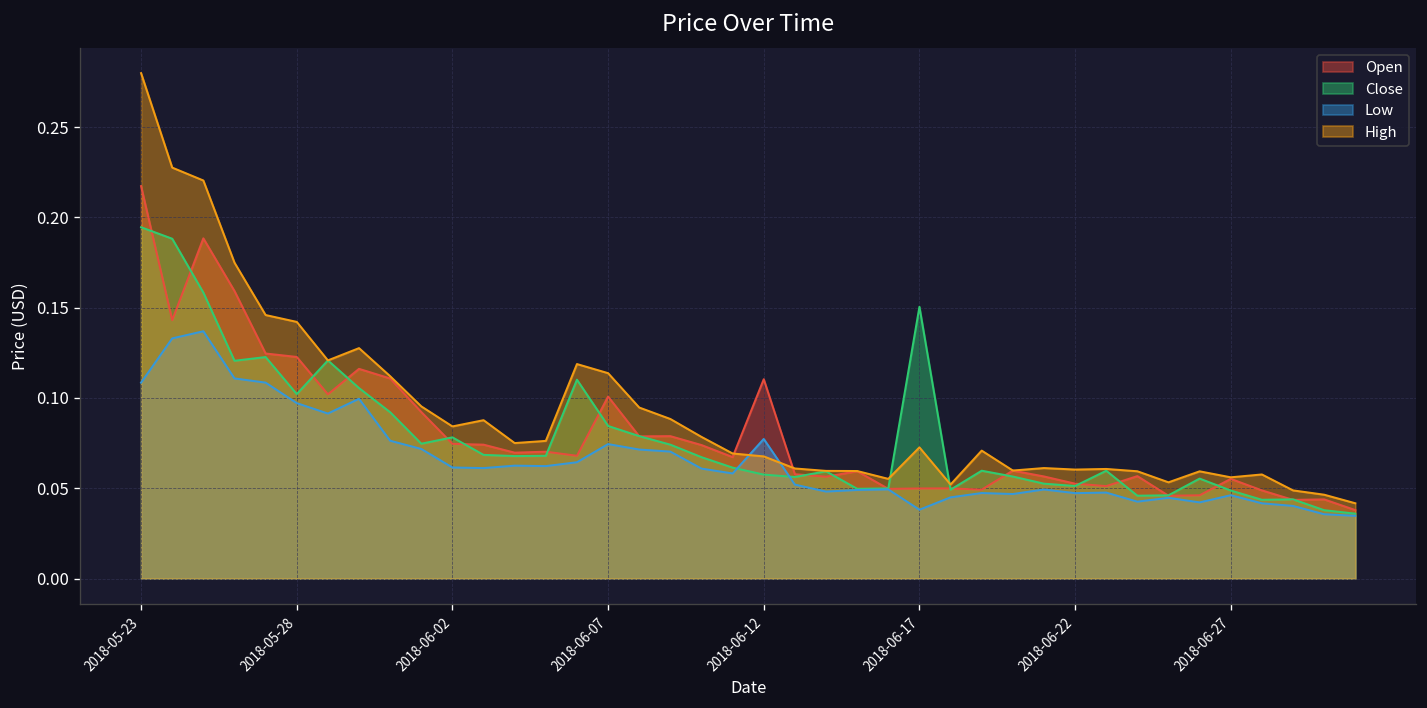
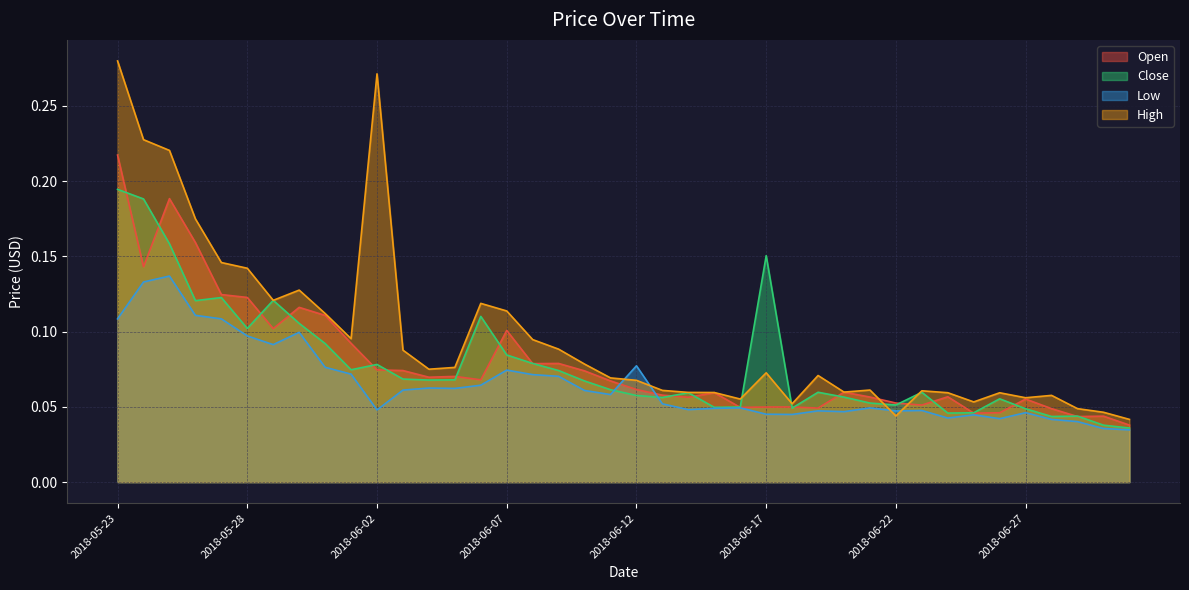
  {
    "Open": {
      "2018-05-23": 0.217,
      "2018-05-28": 0.123,
      "2018-06-02": 0.075,
      "2018-06-07": 0.101,
-     "2018-06-12": 0.110,
+     "2018-06-12": 0.062,
      "2018-06-17": 0.050
    },
    "Close": {
      "2018-05-23": 0.195,
      "2018-05-28": 0.102,
      "2018-06-02": 0.078,
      "2018-06-07": 0.085,
      "2018-06-12": 0.058,
      "2018-06-17": 0.151,
      "2018-06-27": 0.049
    },
    "Low": {
      "2018-05-23": 0.108,
      "2018-05-28": 0.097,
-     "2018-06-02": 0.062,
+     "2018-06-02": 0.048,
      "2018-06-07": 0.074,
      "2018-06-12": 0.077,
-     "2018-06-17": 0.038,
+     "2018-06-17": 0.045,
      "2018-06-22": 0.047,
      "2018-06-27": 0.046
    },
    "High": {
      "2018-05-23": 0.280,
      "2018-05-28": 0.142,
-     "2018-06-02": 0.084,
+     "2018-06-02": 0.271,
      "2018-06-07": 0.114,
      "2018-06-12": 0.068,
      "2018-06-17": 0.073,
-     "2018-06-22": 0.060
+     "2018-06-22": 0.044
    }
  }
